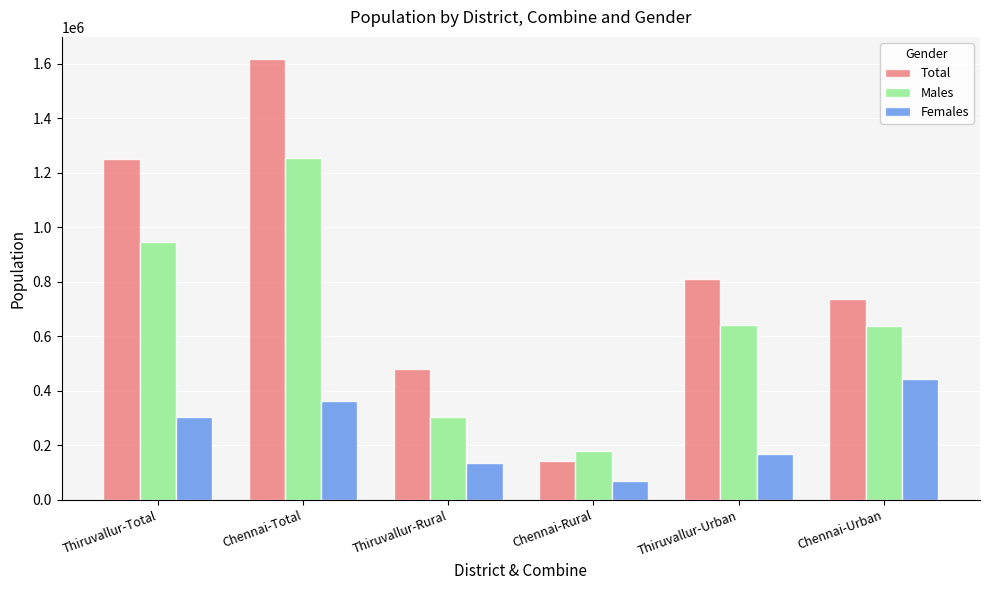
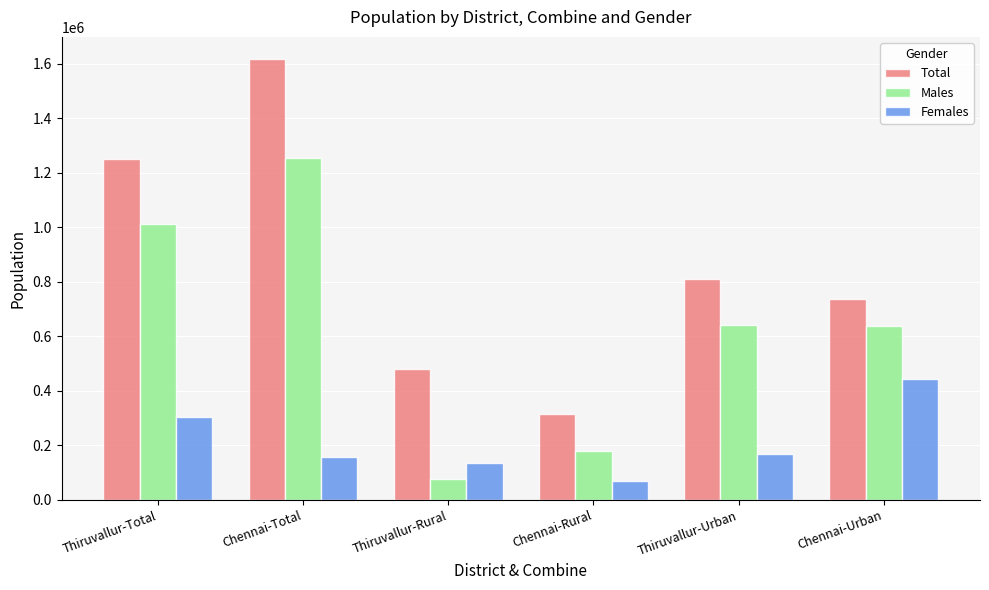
  {
    "Total": {
      "Thiruvallur-Total": 1250000,
      "Chennai-Total": 1620000,
      "Thiruvallur-Rural": 480000,
-     "Chennai-Rural": 140000,
+     "Chennai-Rural": 310000,
      "Thiruvallur-Urban": 810000,
      "Chennai-Urban": 740000
    },
    "Males": {
-     "Thiruvallur-Total": 950000,
+     "Thiruvallur-Total": 1010000,
      "Chennai-Total": 1260000,
-     "Thiruvallur-Rural": 310000,
+     "Thiruvallur-Rural": 80000,
      "Chennai-Rural": 180000,
      "Thiruvallur-Urban": 640000,
      "Chennai-Urban": 640000
    },
    "Females": {
      "Thiruvallur-Total": 300000,
-     "Chennai-Total": 360000,
+     "Chennai-Total": 160000,
      "Thiruvallur-Rural": 140000,
      "Chennai-Rural": 70000,
      "Thiruvallur-Urban": 170000,
      "Chennai-Urban": 440000
    }
  }
